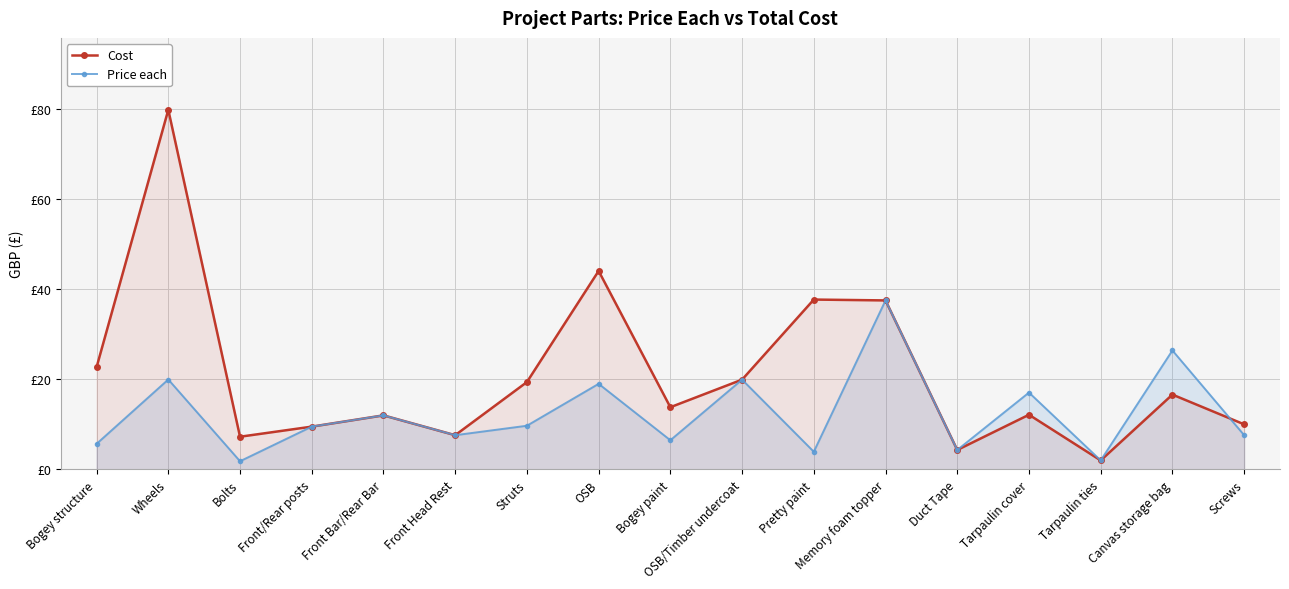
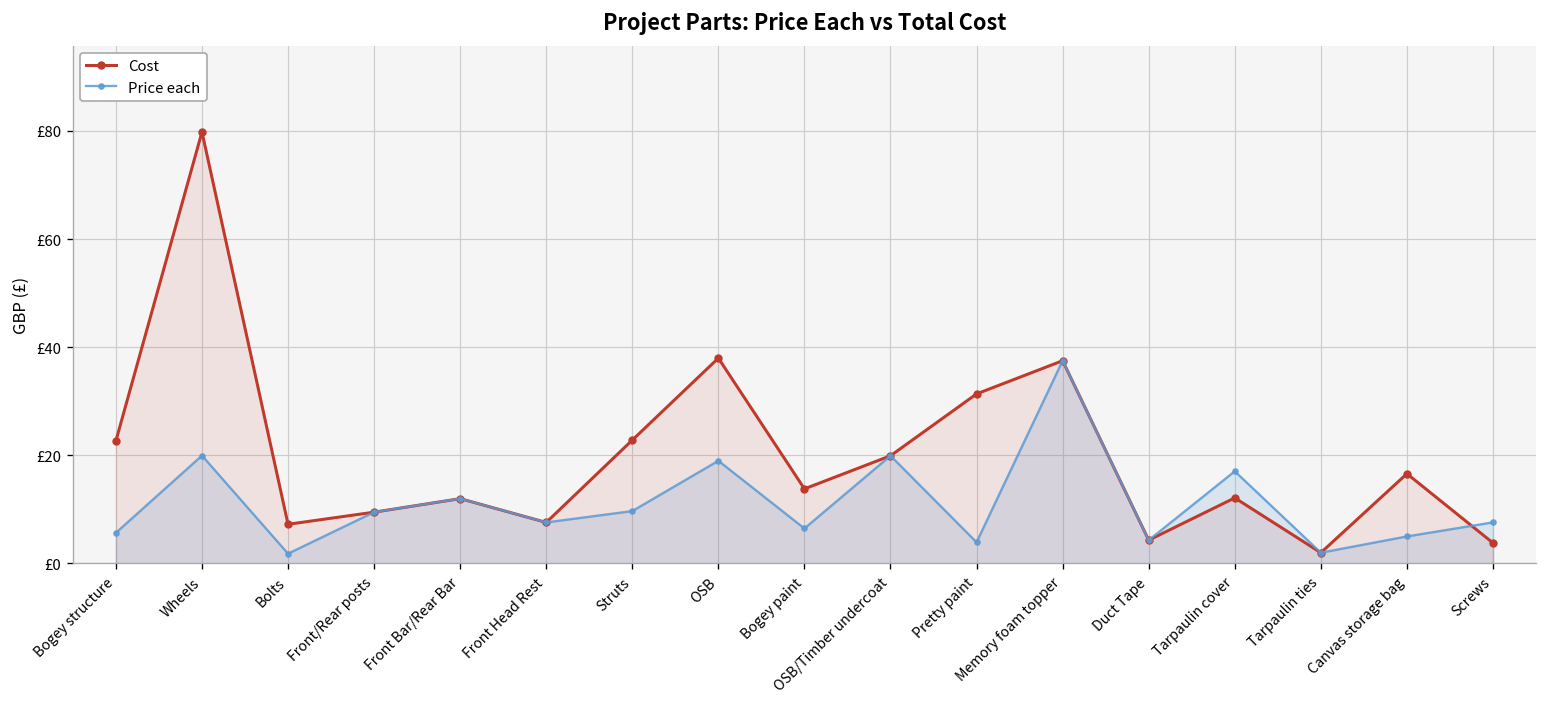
  {
    "Cost": {
      "Bogey structure": "£23",
      "Wheels": "£80",
      "Bolts": "£7",
-     "Struts": "£19",
-     "OSB": "£44",
+     "Struts": "£23",
+     "OSB": "£38",
      "Bogey paint": "£14",
-     "Pretty paint": "£38",
+     "Pretty paint": "£31",
      "Tarpaulin cover": "£12",
      "Canvas storage bag": "£17",
-     "Screws": "£10"
+     "Screws": "£4"
    },
    "Price each": {
      "Bogey structure": "£6",
      "Wheels": "£20",
      "Bolts": "£2",
      "Struts": "£10",
      "OSB": "£19",
      "Bogey paint": "£6",
      "Pretty paint": "£4",
      "Tarpaulin cover": "£17",
-     "Canvas storage bag": "£26",
+     "Canvas storage bag": "£5",
      "Screws": "£8"
    }
  }
